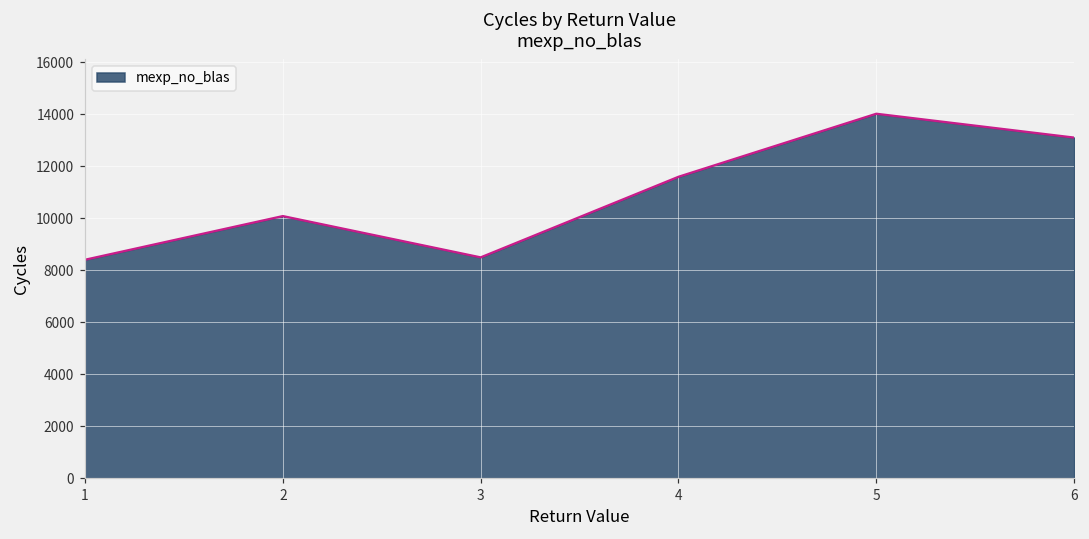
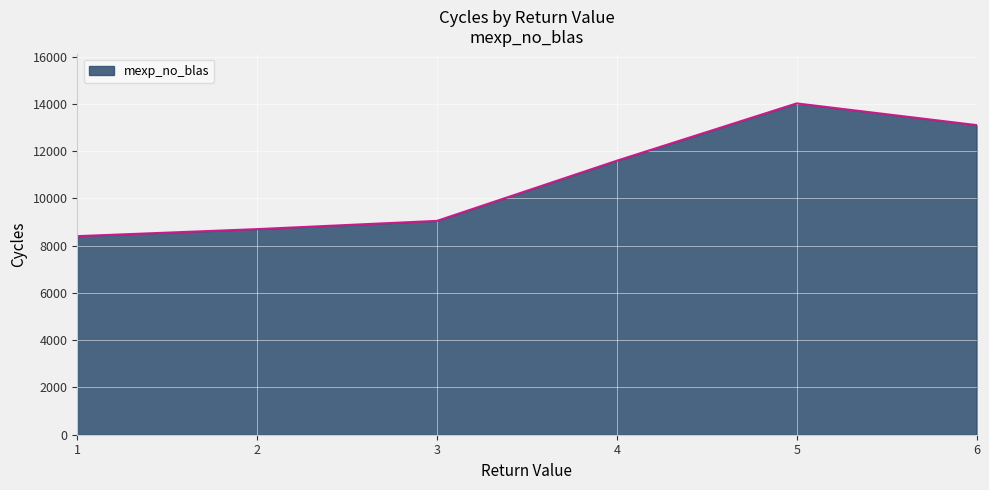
  {
    "1": 8400,
-   "2": 10100,
-   "3": 8500,
+   "2": 8700,
+   "3": 9100,
    "4": 11600,
    "5": 14000,
    "6": 13100
  }
